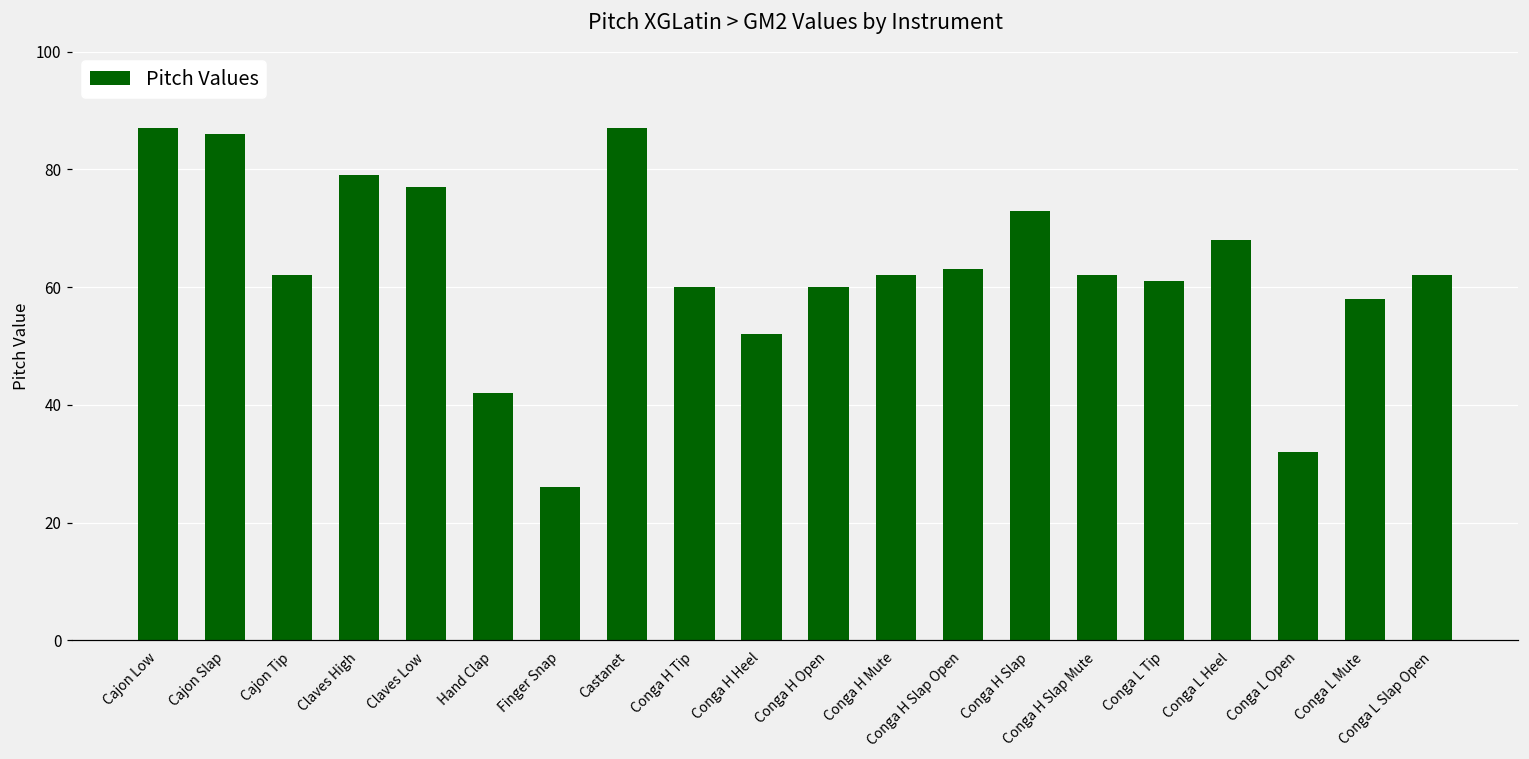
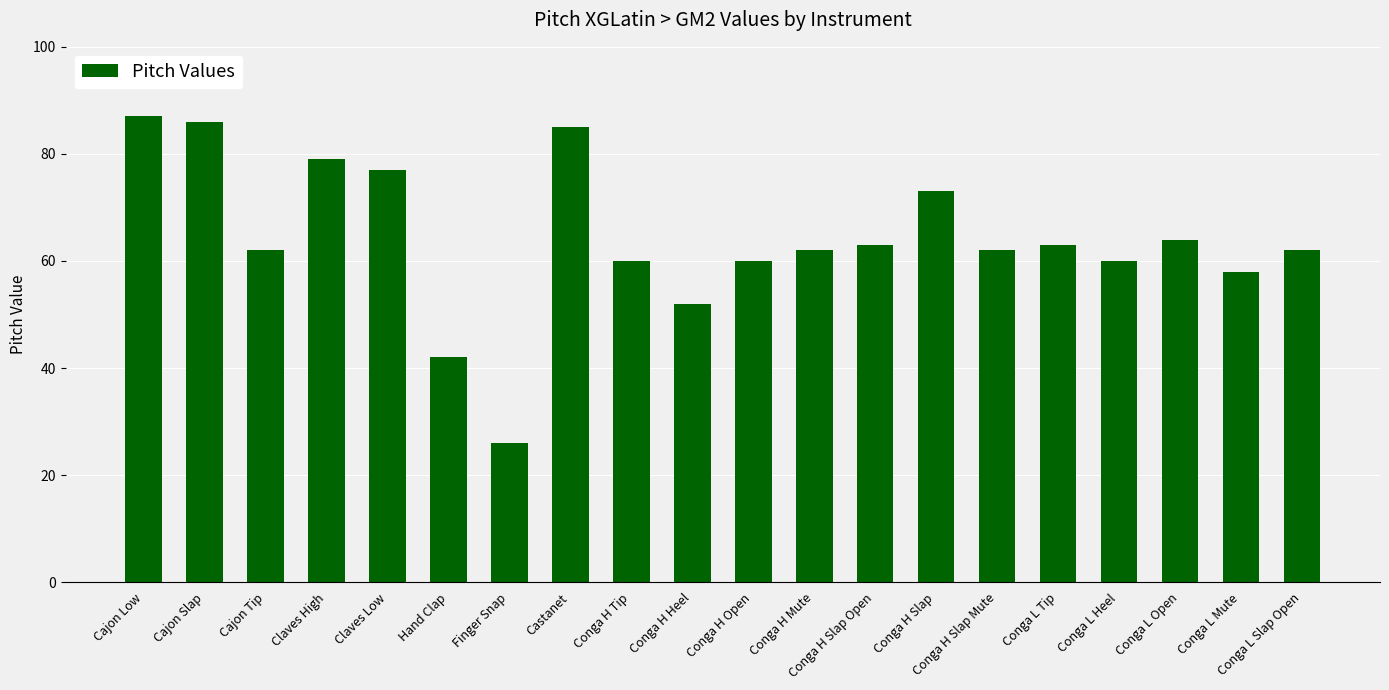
  {
    "Cajon Low": 87,
    "Cajon Slap": 86,
    "Cajon Tip": 62,
    "Claves High": 79,
    "Claves Low": 77,
    "Hand Clap": 42,
    "Finger Snap": 26,
-   "Castanet": 87,
+   "Castanet": 85,
    "Conga H Tip": 60,
    "Conga H Heel": 52,
    "Conga H Open": 60,
    "Conga H Mute": 62,
    "Conga H Slap Open": 63,
    "Conga H Slap": 73,
    "Conga H Slap Mute": 62,
-   "Conga L Tip": 61,
-   "Conga L Heel": 68,
-   "Conga L Open": 32,
+   "Conga L Tip": 63,
+   "Conga L Heel": 60,
+   "Conga L Open": 64,
    "Conga L Mute": 58,
    "Conga L Slap Open": 62
  }
